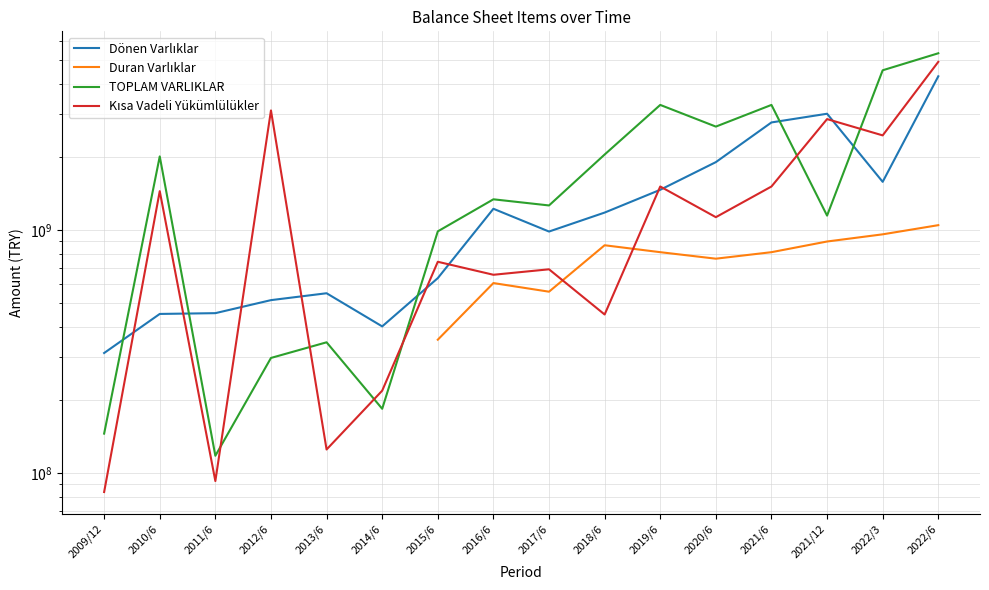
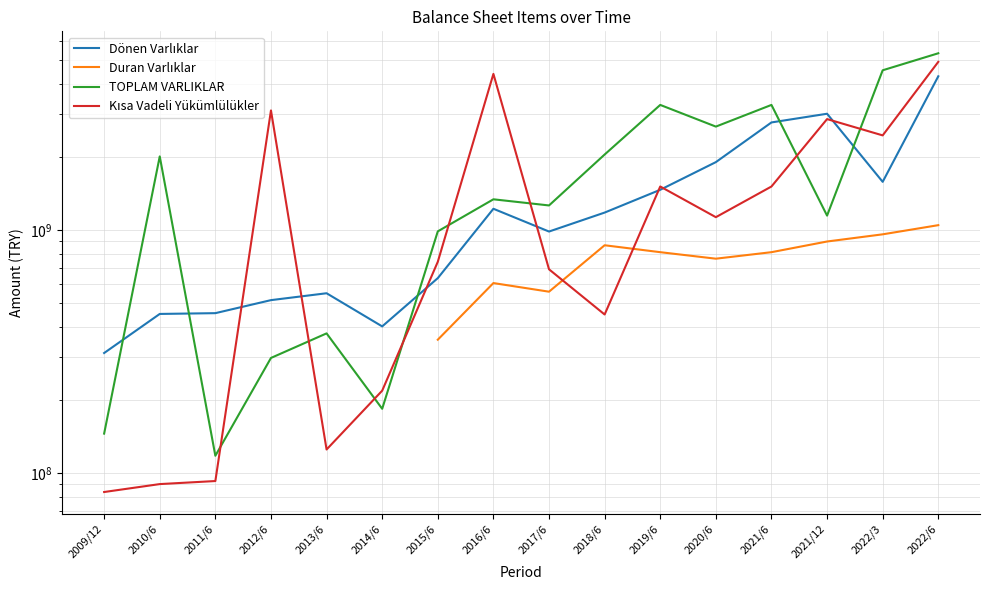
  {
    "Dönen Varlıklar": {
      "2009/12": 310000000,
      "2010/6": 450000000,
      "2011/6": 460000000,
      "2012/6": 520000000,
      "2013/6": 550000000,
      "2014/6": 400000000,
      "2015/6": 630000000,
      "2016/6": 1200000000,
      "2017/6": 990000000,
      "2018/6": 1200000000,
      "2019/6": 1500000000,
      "2020/6": 1900000000,
      "2021/6": 2800000000,
      "2021/12": 3000000000,
      "2022/3": 1600000000,
      "2022/6": 4300000000
    },
    "Duran Varlıklar": {
      "2015/6": 350000000,
      "2016/6": 610000000,
      "2017/6": 560000000,
      "2018/6": 870000000,
      "2019/6": 810000000,
      "2020/6": 760000000,
      "2021/6": 810000000,
      "2021/12": 900000000,
      "2022/3": 960000000,
      "2022/6": 1050000000
    },
    "TOPLAM VARLIKLAR": {
      "2009/12": 150000000,
      "2010/6": 2000000000,
      "2011/6": 120000000,
      "2012/6": 300000000,
-     "2013/6": 350000000,
+     "2013/6": 380000000,
      "2014/6": 180000000,
      "2015/6": 990000000,
      "2016/6": 1300000000,
      "2017/6": 1300000000,
      "2018/6": 2000000000,
      "2019/6": 3300000000,
      "2020/6": 2700000000,
      "2021/6": 3300000000,
      "2021/12": 1100000000,
      "2022/3": 4600000000,
      "2022/6": 5300000000
    },
    "Kısa Vadeli Yükümlülükler": {
      "2009/12": 84000000,
-     "2010/6": 1400000000,
+     "2010/6": 90000000,
      "2011/6": 93000000,
      "2012/6": 3100000000,
      "2013/6": 130000000,
      "2014/6": 220000000,
      "2015/6": 740000000,
-     "2016/6": 660000000,
+     "2016/6": 4400000000,
      "2017/6": 690000000,
      "2018/6": 450000000,
      "2019/6": 1500000000,
      "2020/6": 1100000000,
      "2021/6": 1500000000,
      "2021/12": 2900000000,
      "2022/3": 2500000000,
      "2022/6": 4900000000
    }
  }
